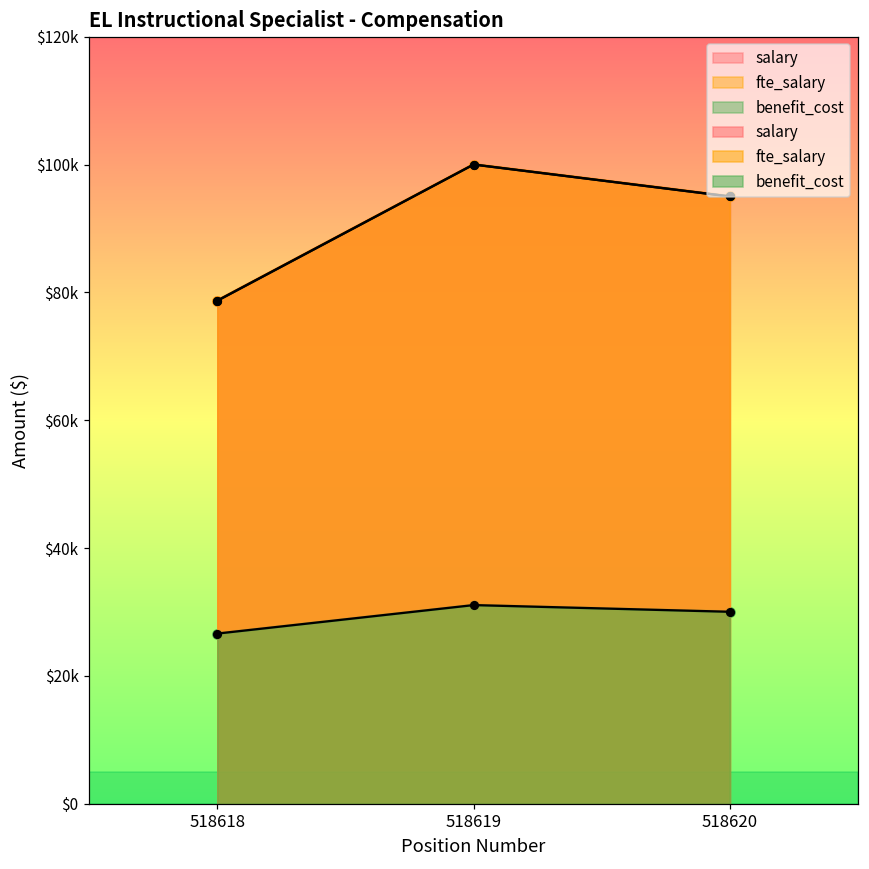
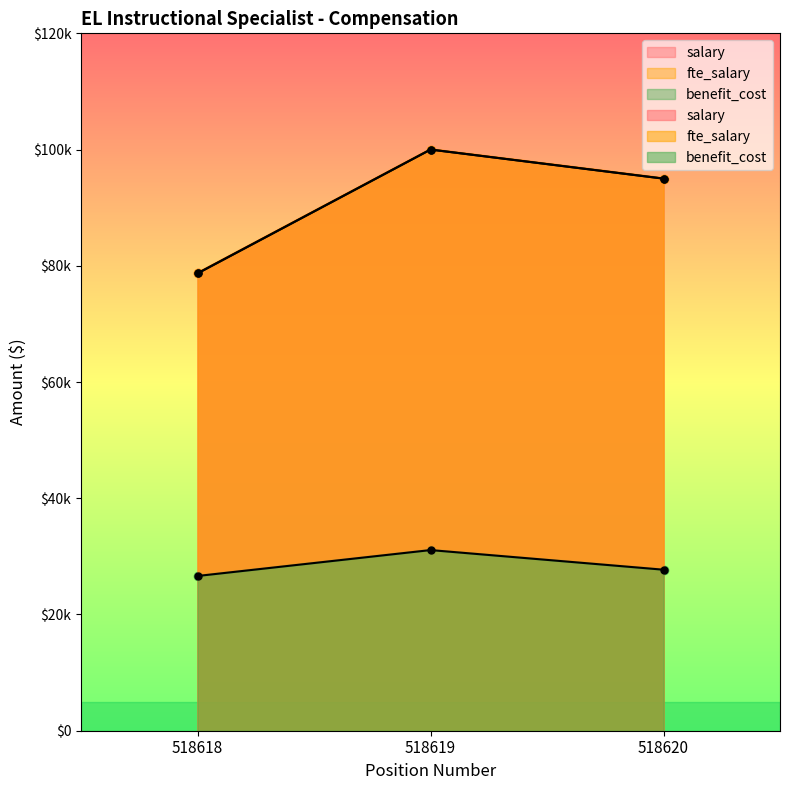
  {
    "fte_salary": {
      "518618": "$79000",
      "518619": "$100000",
      "518620": "$95000"
    },
    "benefit_cost": {
      "518618": "$27000",
      "518619": "$31000",
-     "518620": "$30000"
+     "518620": "$28000"
    }
  }
